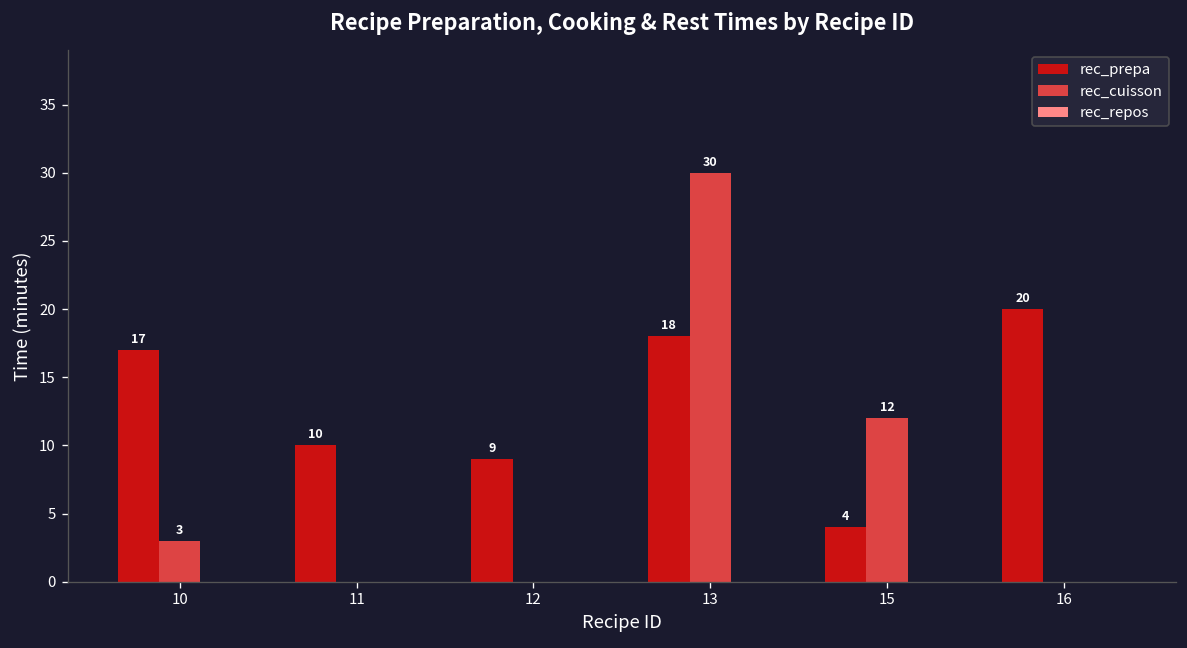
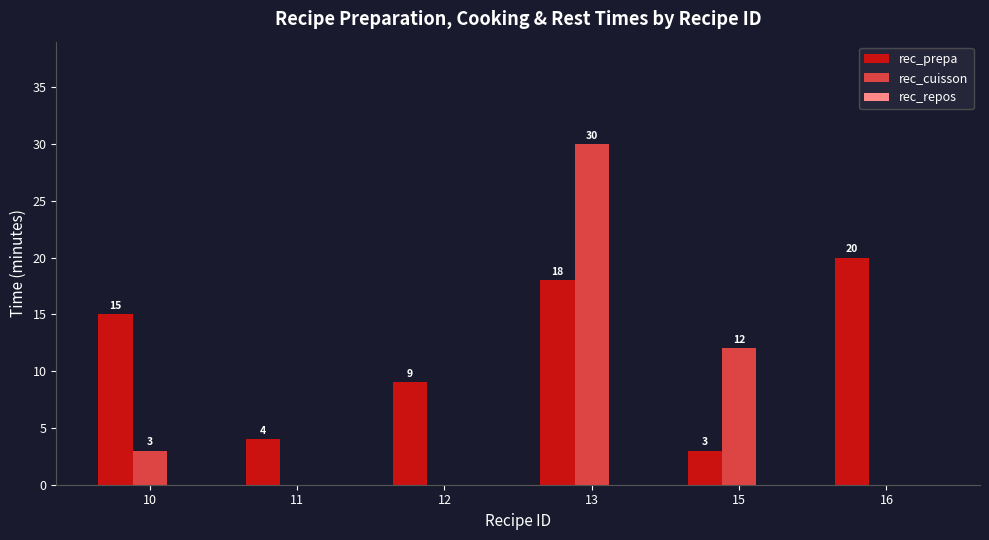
  {
    "rec_prepa": {
-     "10": 17,
-     "11": 10,
+     "10": 15,
+     "11": 4,
      "12": 9,
      "13": 18,
-     "15": 4,
+     "15": 3,
      "16": 20
    },
    "rec_cuisson": {
      "10": 3,
      "13": 30,
      "15": 12
    },
    "rec_repos": {
      "10": 0.0,
      "11": 0.0,
      "12": 0.0,
      "13": 0.0,
      "15": 0.0,
      "16": 0.0
    }
  }
